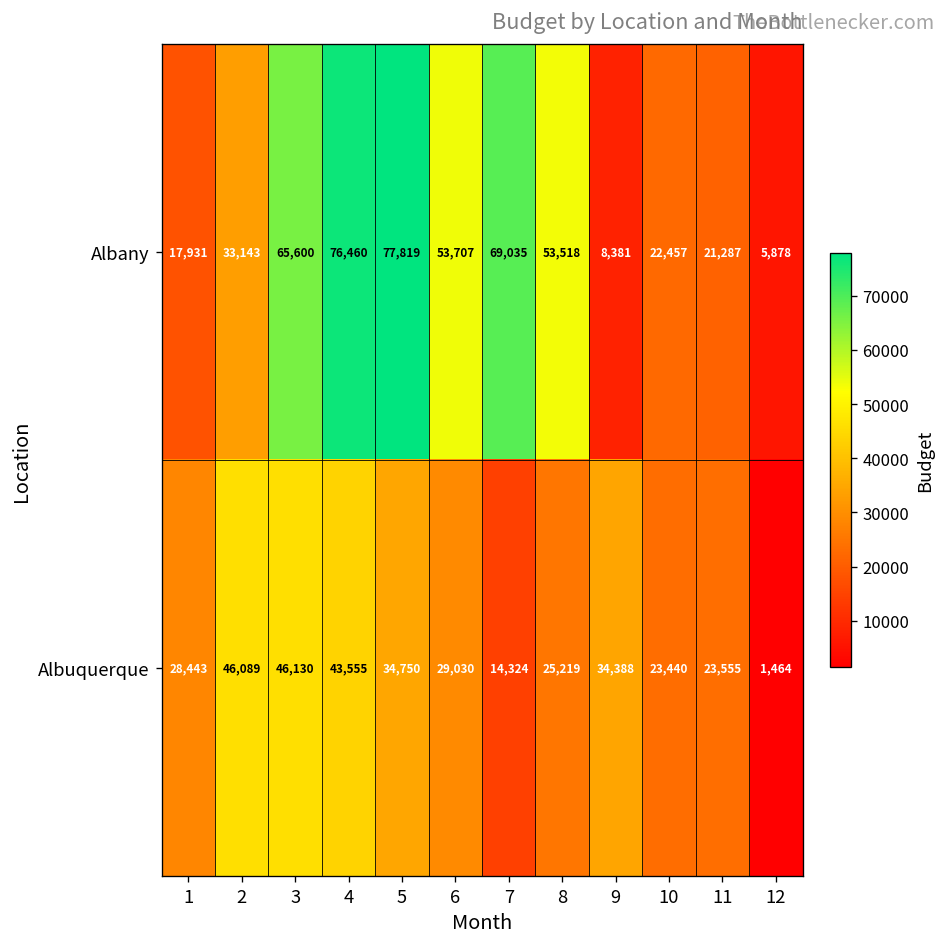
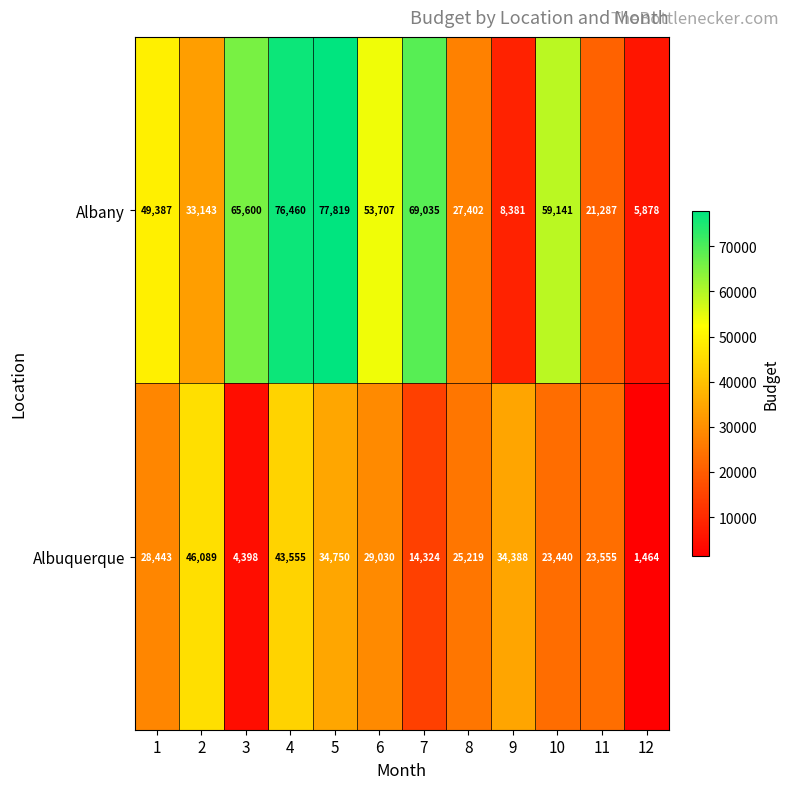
  {
    "Albany": {
-     "1": "17,931",
+     "1": "49,387",
      "2": "33,143",
      "3": "65,600",
      "4": "76,460",
      "5": "77,819",
      "6": "53,707",
      "7": "69,035",
-     "8": "53,518",
+     "8": "27,402",
      "9": "8,381",
-     "10": "22,457",
+     "10": "59,141",
      "11": "21,287",
      "12": "5,878"
    },
    "Albuquerque": {
      "1": "28,443",
      "2": "46,089",
-     "3": "46,130",
+     "3": "4,398",
      "4": "43,555",
      "5": "34,750",
      "6": "29,030",
      "7": "14,324",
      "8": "25,219",
      "9": "34,388",
      "10": "23,440",
      "11": "23,555",
      "12": "1,464"
    }
  }
